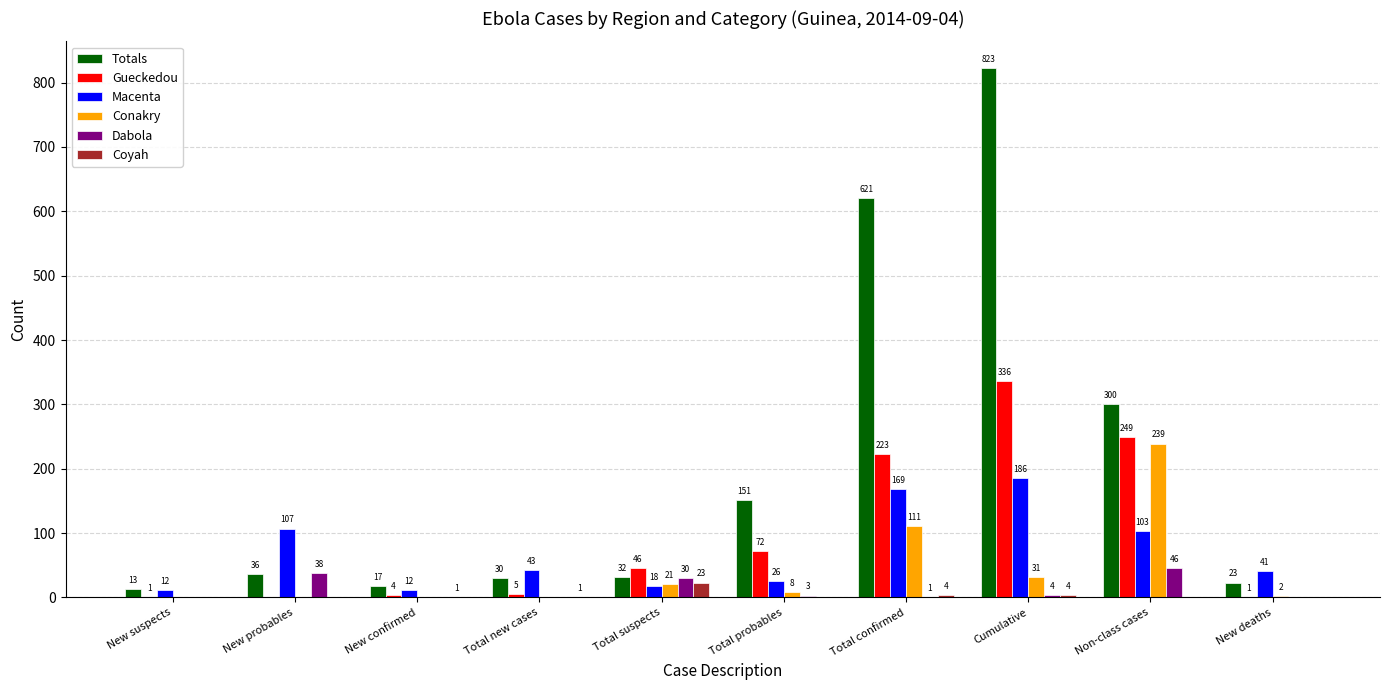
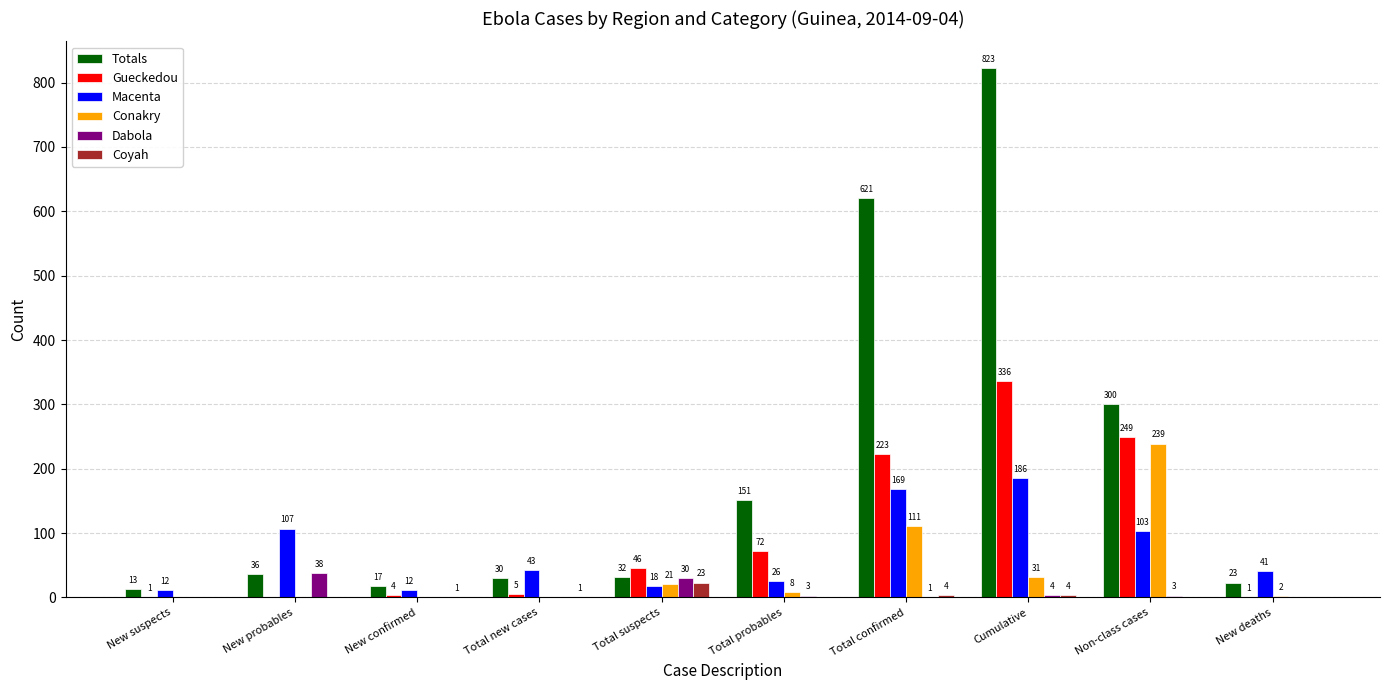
  {
    "Totals": {
      "New suspects": 13,
      "New probables": 36,
      "New confirmed": 17,
      "Total new cases": 30,
      "Total suspects": 32,
      "Total probables": 151,
      "Total confirmed": 621,
      "Cumulative": 823,
      "Non-class cases": 300,
      "New deaths": 23
    },
    "Gueckedou": {
      "New suspects": 1,
      "New confirmed": 4,
      "Total new cases": 5,
      "Total suspects": 46,
      "Total probables": 72,
      "Total confirmed": 223,
      "Cumulative": 336,
      "Non-class cases": 249,
      "New deaths": 1
    },
    "Macenta": {
      "New suspects": 12,
      "New probables": 107,
      "New confirmed": 12,
      "Total new cases": 43,
      "Total suspects": 18,
      "Total probables": 26,
      "Total confirmed": 169,
      "Cumulative": 186,
      "Non-class cases": 103,
      "New deaths": 41
    },
    "Conakry": {
      "Total suspects": 21,
      "Total probables": 8,
      "Total confirmed": 111,
      "Cumulative": 31,
      "Non-class cases": 239,
      "New deaths": 2
    },
    "Dabola": {
      "New probables": 38,
      "Total suspects": 30,
      "Total probables": 3,
      "Total confirmed": 1,
      "Cumulative": 4,
-     "Non-class cases": 46
+     "Non-class cases": 3
    },
    "Coyah": {
      "New confirmed": 1,
      "Total new cases": 1,
      "Total suspects": 23,
      "Total confirmed": 4,
      "Cumulative": 4
    }
  }
